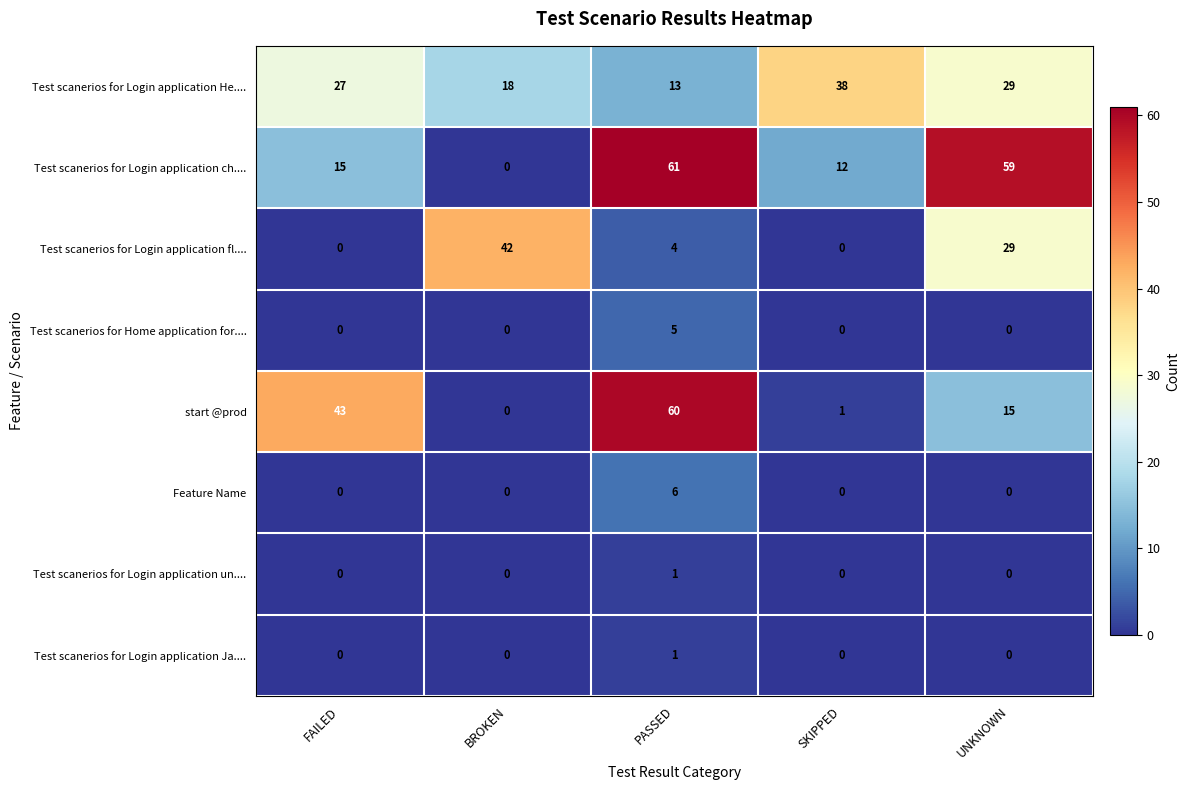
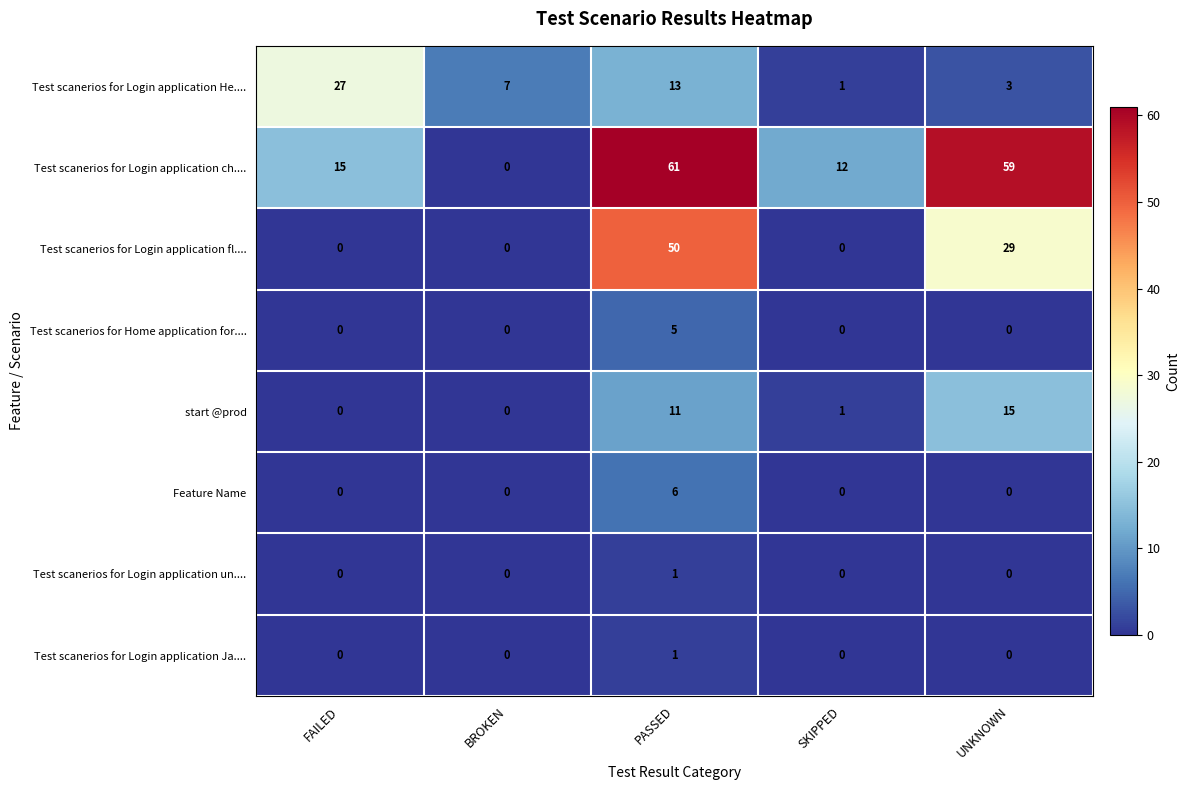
  {
    "Test scanerios for Login application He....": {
      "FAILED": 27,
-     "BROKEN": 18,
+     "BROKEN": 7,
      "PASSED": 13,
-     "SKIPPED": 38,
-     "UNKNOWN": 29
+     "SKIPPED": 1,
+     "UNKNOWN": 3
    },
    "Test scanerios for Login application ch....": {
      "FAILED": 15,
      "BROKEN": 0,
      "PASSED": 61,
      "SKIPPED": 12,
      "UNKNOWN": 59
    },
    "Test scanerios for Login application fl....": {
      "FAILED": 0,
-     "BROKEN": 42,
-     "PASSED": 4,
+     "BROKEN": 0,
+     "PASSED": 50,
      "SKIPPED": 0,
      "UNKNOWN": 29
    },
    "Test scanerios for Home application for....": {
      "FAILED": 0,
      "BROKEN": 0,
      "PASSED": 5,
      "SKIPPED": 0,
      "UNKNOWN": 0
    },
    "start @prod": {
-     "FAILED": 43,
+     "FAILED": 0,
      "BROKEN": 0,
-     "PASSED": 60,
+     "PASSED": 11,
      "SKIPPED": 1,
      "UNKNOWN": 15
    },
    "Feature Name": {
      "FAILED": 0,
      "BROKEN": 0,
      "PASSED": 6,
      "SKIPPED": 0,
      "UNKNOWN": 0
    },
    "Test scanerios for Login application un....": {
      "FAILED": 0,
      "BROKEN": 0,
      "PASSED": 1,
      "SKIPPED": 0,
      "UNKNOWN": 0
    },
    "Test scanerios for Login application Ja....": {
      "FAILED": 0,
      "BROKEN": 0,
      "PASSED": 1,
      "SKIPPED": 0,
      "UNKNOWN": 0
    }
  }
